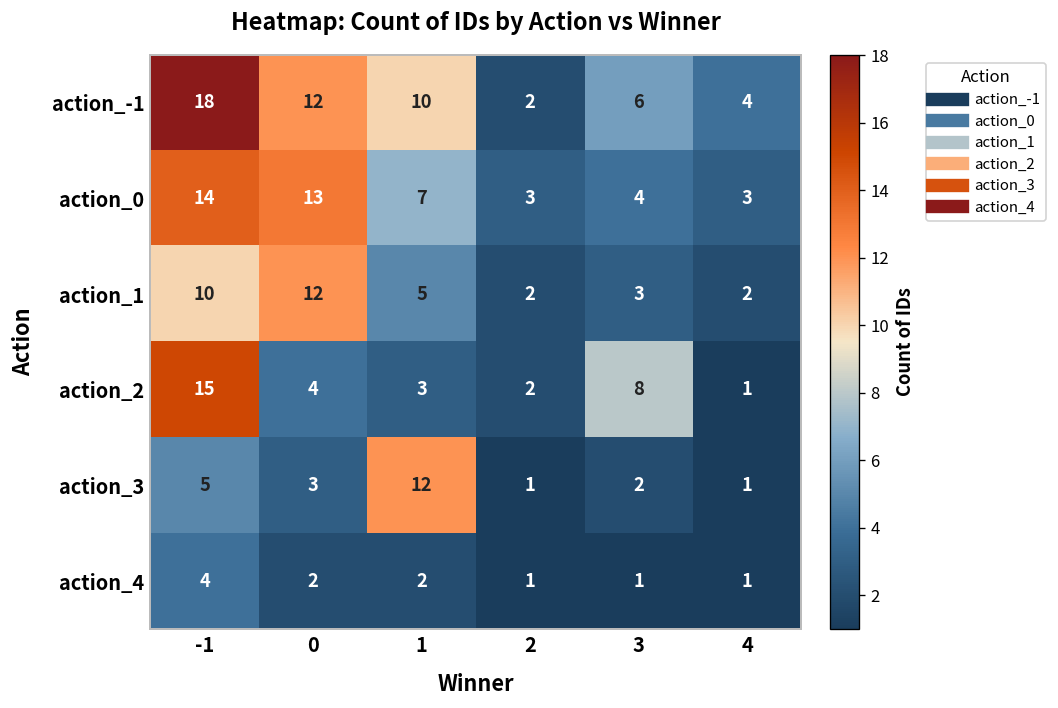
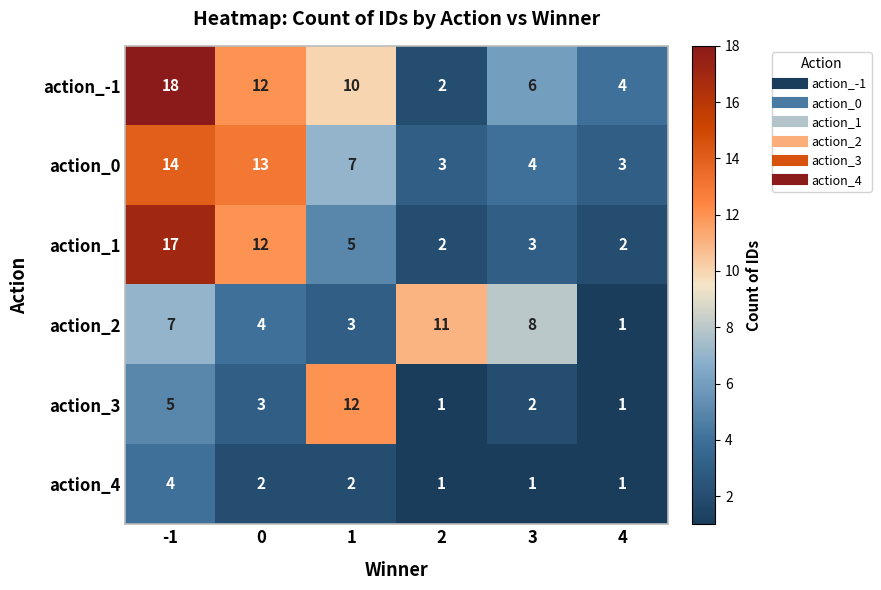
  {
    "action_-1": {
      "-1": 18,
      "0": 12,
      "1": 10,
      "2": 2,
      "3": 6,
      "4": 4
    },
    "action_0": {
      "-1": 14,
      "0": 13,
      "1": 7,
      "2": 3,
      "3": 4,
      "4": 3
    },
    "action_1": {
-     "-1": 10,
+     "-1": 17,
      "0": 12,
      "1": 5,
      "2": 2,
      "3": 3,
      "4": 2
    },
    "action_2": {
-     "-1": 15,
+     "-1": 7,
      "0": 4,
      "1": 3,
-     "2": 2,
+     "2": 11,
      "3": 8,
      "4": 1
    },
    "action_3": {
      "-1": 5,
      "0": 3,
      "1": 12,
      "2": 1,
      "3": 2,
      "4": 1
    },
    "action_4": {
      "-1": 4,
      "0": 2,
      "1": 2,
      "2": 1,
      "3": 1,
      "4": 1
    }
  }
